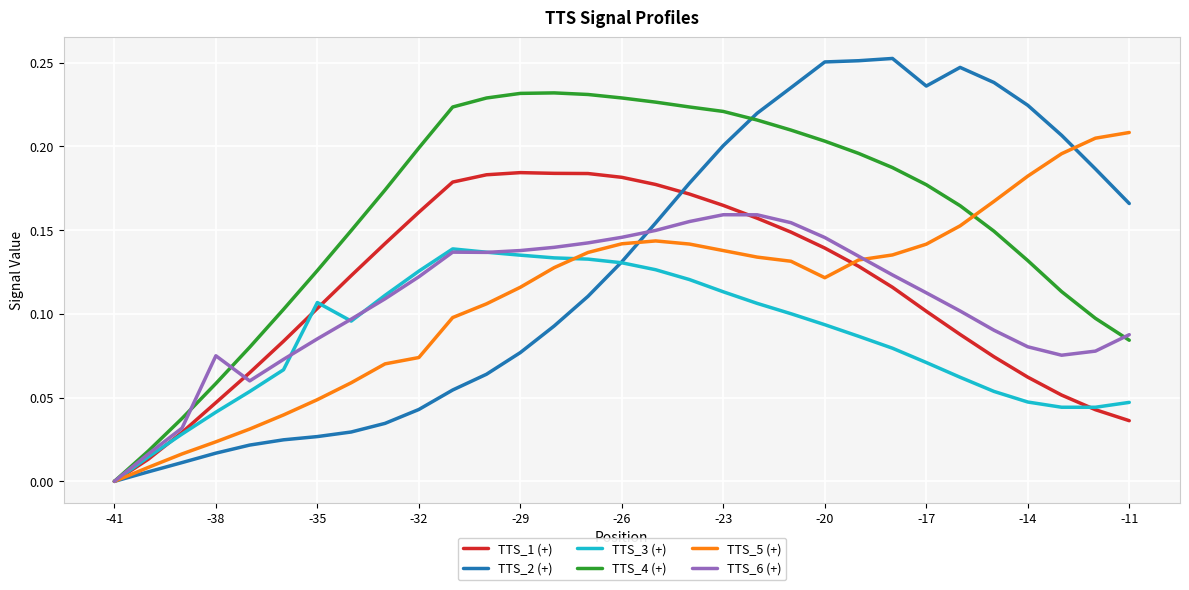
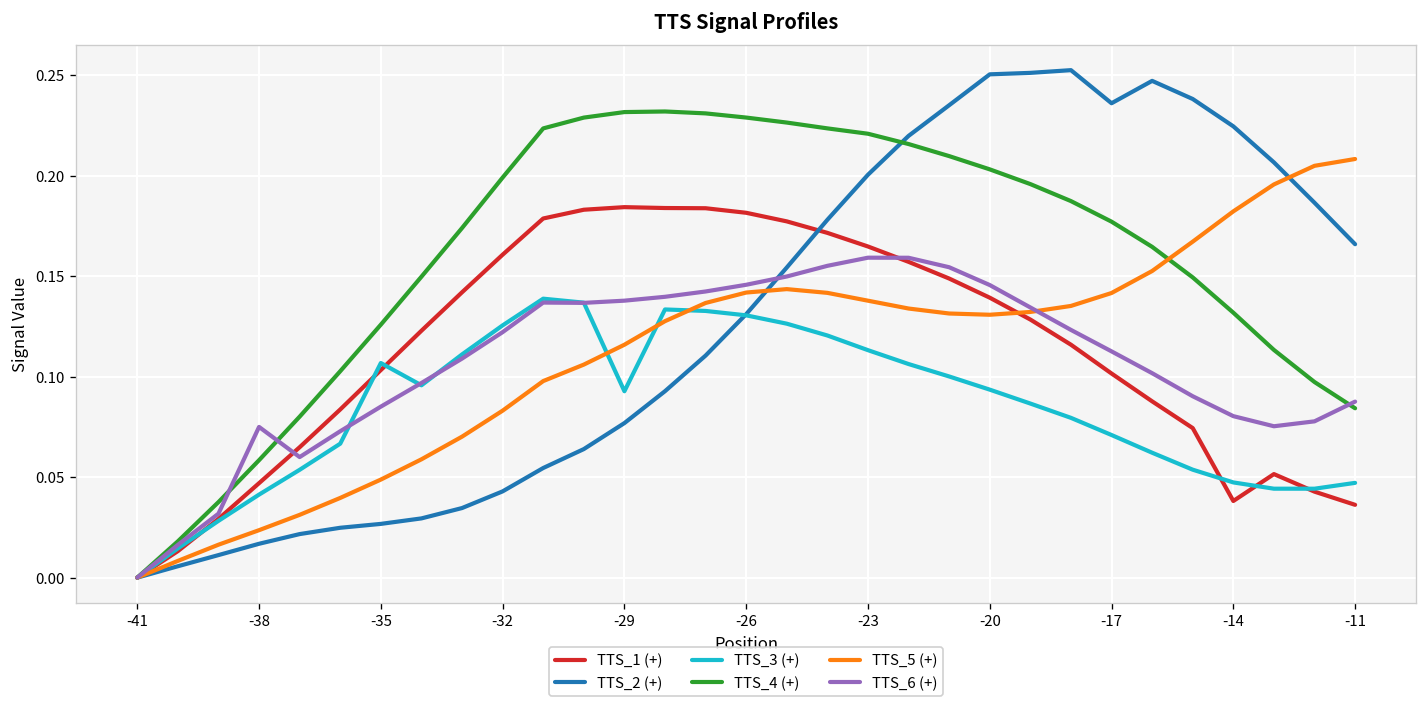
  {
    "TTS_1 (+)": {
      "-38": 0.047,
      "-35": 0.103,
      "-32": 0.161,
      "-29": 0.184,
      "-26": 0.182,
      "-23": 0.165,
      "-20": 0.139,
      "-17": 0.102,
-     "-14": 0.062,
+     "-14": 0.038,
      "-11": 0.036
    },
    "TTS_2 (+)": {
      "-38": 0.017,
      "-35": 0.027,
      "-32": 0.043,
      "-29": 0.077,
      "-23": 0.200,
      "-20": 0.250,
      "-17": 0.236,
      "-14": 0.225,
      "-11": 0.166
    },
    "TTS_3 (+)": {
      "-38": 0.041,
      "-35": 0.107,
      "-32": 0.126,
-     "-29": 0.135,
+     "-29": 0.093,
      "-23": 0.113,
      "-20": 0.094,
      "-17": 0.071,
      "-14": 0.047,
      "-11": 0.047
    },
    "TTS_4 (+)": {
      "-38": 0.058,
      "-35": 0.126,
      "-32": 0.199,
      "-29": 0.232,
      "-26": 0.229,
      "-23": 0.221,
      "-20": 0.203,
      "-17": 0.177,
      "-14": 0.132,
      "-11": 0.084
    },
    "TTS_5 (+)": {
      "-38": 0.024,
      "-35": 0.049,
-     "-32": 0.074,
+     "-32": 0.083,
      "-29": 0.116,
      "-26": 0.142,
      "-23": 0.138,
-     "-20": 0.122,
+     "-20": 0.131,
      "-17": 0.142,
      "-14": 0.182,
      "-11": 0.208
    },
    "TTS_6 (+)": {
      "-38": 0.075,
      "-35": 0.085,
      "-32": 0.122,
      "-29": 0.138,
      "-26": 0.146,
      "-23": 0.159,
      "-20": 0.146,
      "-17": 0.113,
      "-14": 0.080,
      "-11": 0.088
    }
  }
